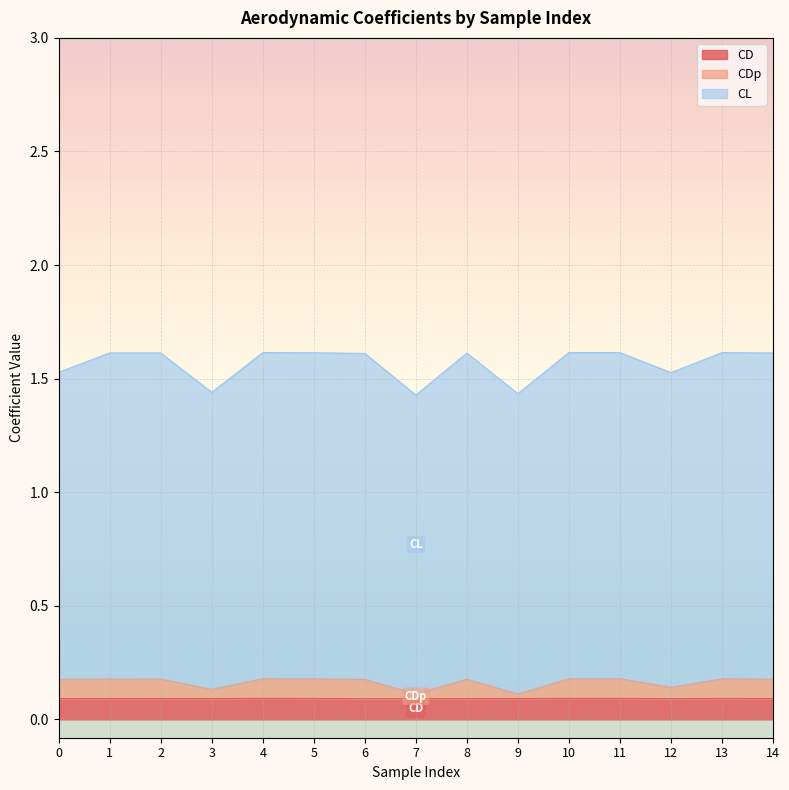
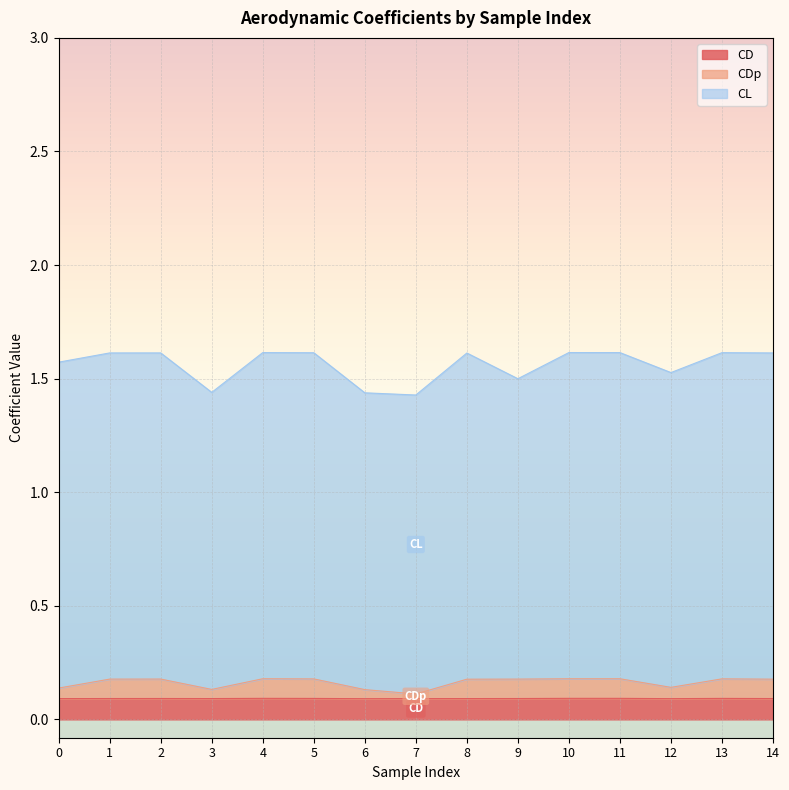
  {
    "CD": {
      "0": 0.09,
      "1": 0.09,
      "2": 0.09,
      "3": 0.09,
      "4": 0.09,
      "5": 0.09,
      "6": 0.09,
      "8": 0.09,
      "9": 0.09,
      "10": 0.09,
      "11": 0.09,
      "12": 0.09,
      "13": 0.09,
      "14": 0.09
    },
    "CDp": {
-     "0": 0.09,
+     "0": 0.05,
      "1": 0.09,
      "2": 0.09,
      "3": 0.04,
      "4": 0.09,
      "5": 0.09,
-     "6": 0.08,
+     "6": 0.04,
      "8": 0.09,
-     "9": 0.02,
+     "9": 0.09,
      "10": 0.09,
      "11": 0.09,
      "12": 0.05,
      "13": 0.09,
      "14": 0.09
    },
    "CL": {
-     "0": 1.35,
+     "0": 1.43,
      "1": 1.44,
      "2": 1.44,
      "3": 1.31,
      "4": 1.44,
      "5": 1.44,
-     "6": 1.44,
+     "6": 1.31,
      "7": 1.32,
      "8": 1.44,
      "9": 1.32,
      "10": 1.44,
      "11": 1.44,
      "12": 1.39,
      "13": 1.44,
      "14": 1.44
    }
  }
